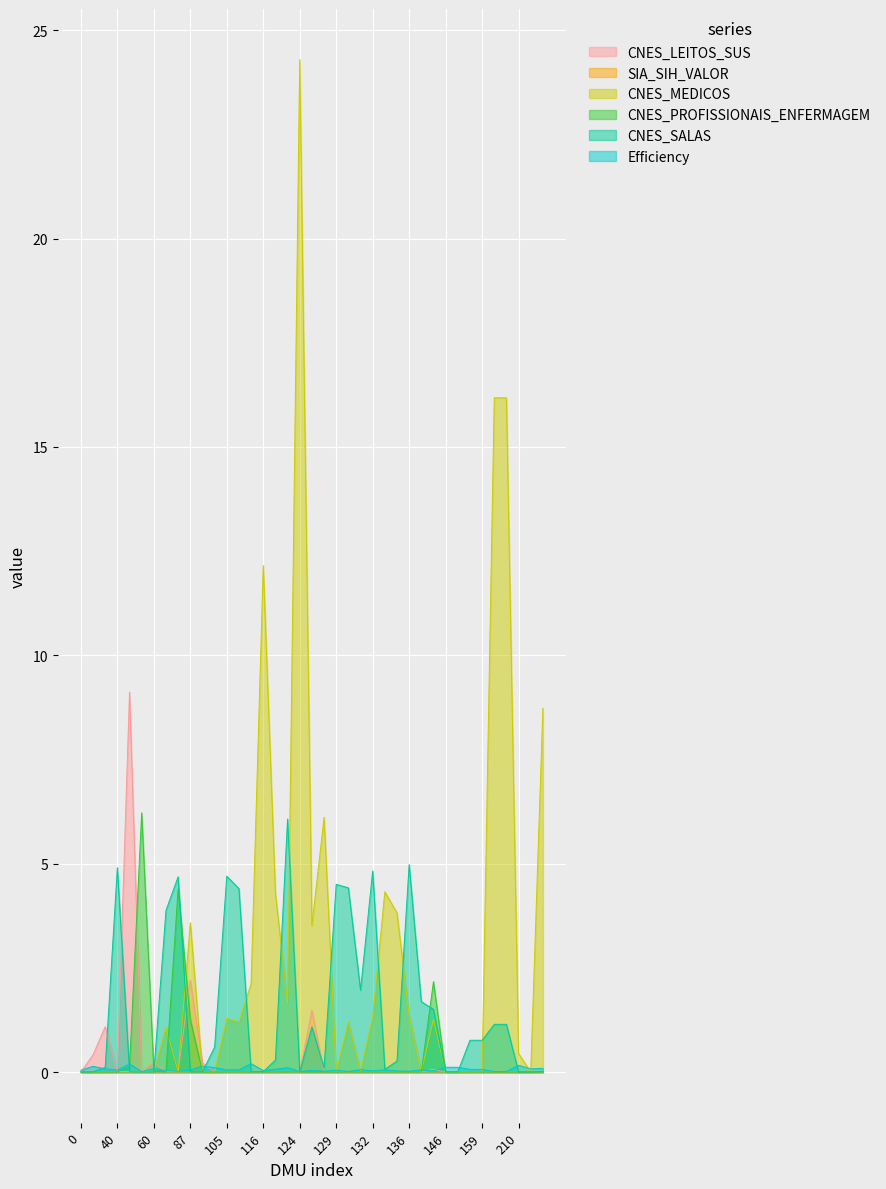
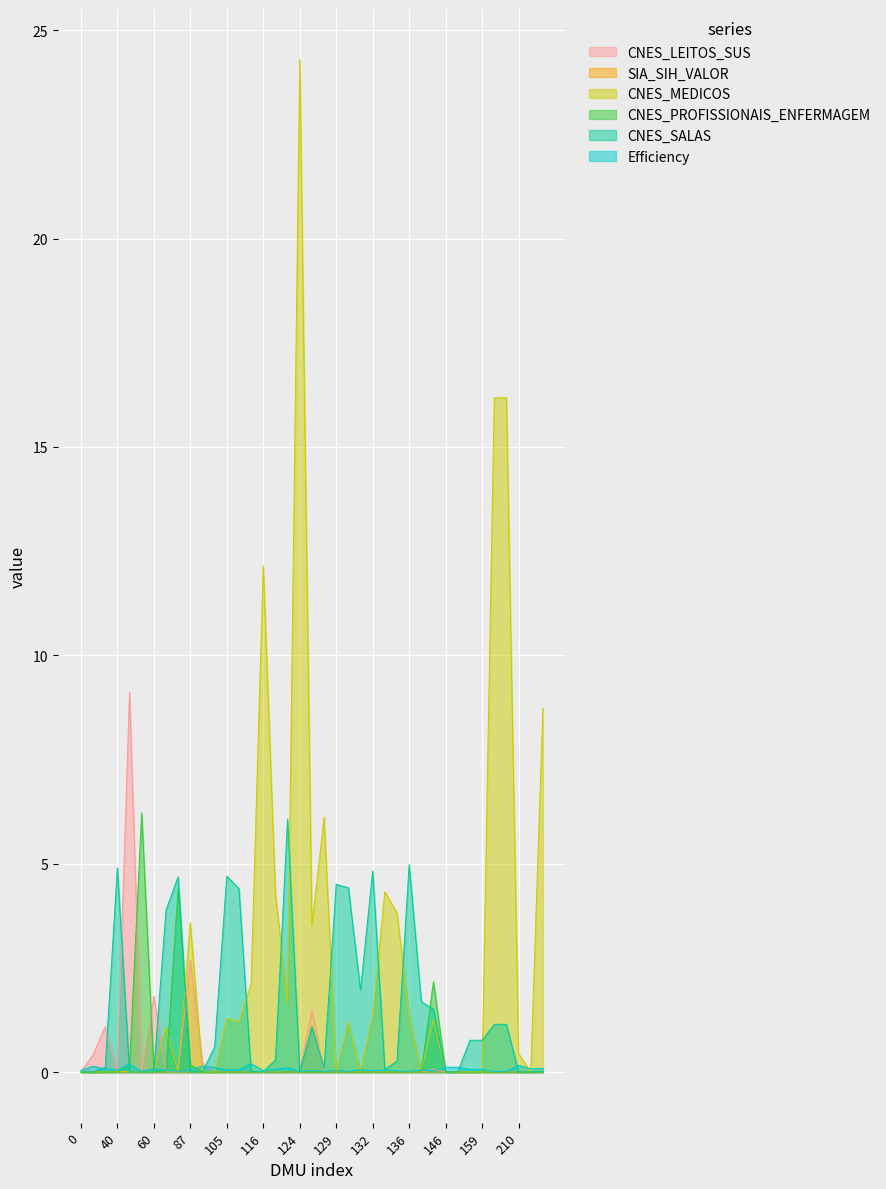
  {
    "CNES_LEITOS_SUS": {
-     "60": 0.2,
-     "87": 2.2
+     "60": 1.8,
+     "87": 2.7
    },
    "CNES_PROFISSIONAIS_ENFERMAGEM": {
-     "87": 1.3
+     "87": 0.2
    }
  }
